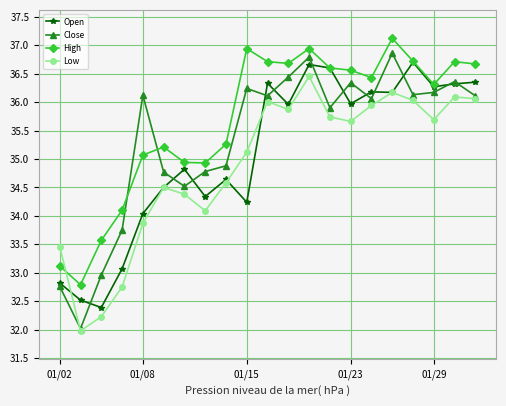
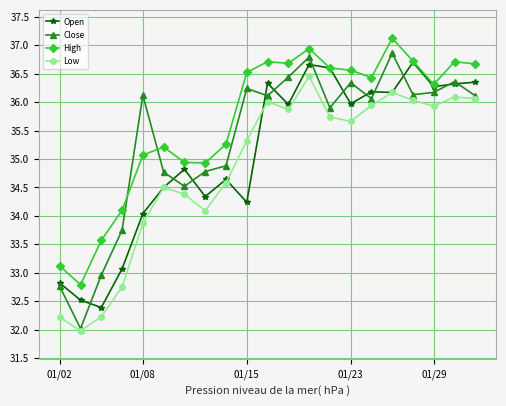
  {
    "Open": {
      "01/02": 32.8,
      "01/08": 34.0,
      "01/15": 34.2,
      "01/23": 36.0
    },
    "Close": {
      "01/02": 32.8,
      "01/08": 36.1,
      "01/15": 36.2,
      "01/23": 36.3,
      "01/29": 36.2
    },
    "High": {
      "01/02": 33.1,
      "01/08": 35.1,
-     "01/15": 36.9,
+     "01/15": 36.5,
      "01/23": 36.6
    },
    "Low": {
-     "01/02": 33.5,
+     "01/02": 32.2,
      "01/08": 33.9,
-     "01/15": 35.1,
+     "01/15": 35.3,
      "01/23": 35.7,
-     "01/29": 35.7
+     "01/29": 35.9
    }
  }
